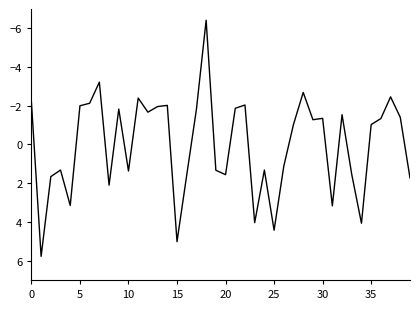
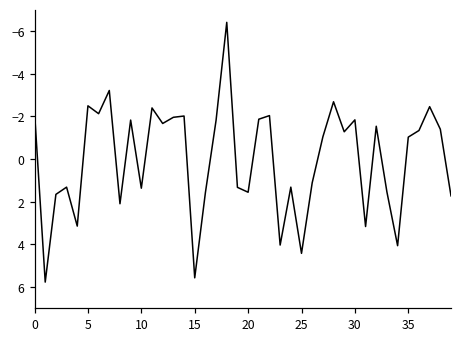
  {
    "0": -2.2,
-   "5": -2.0,
+   "5": -2.5,
    "10": 1.4,
-   "15": 5.0,
+   "15": 5.6,
    "20": 1.6,
    "25": 4.4,
-   "30": -1.4,
+   "30": -1.8,
    "35": -1.0
  }
